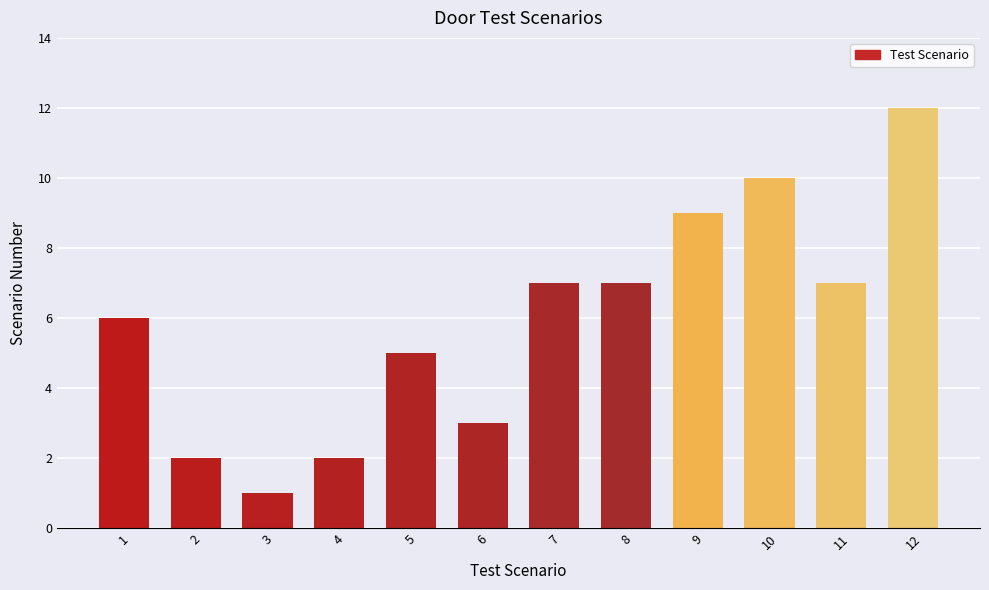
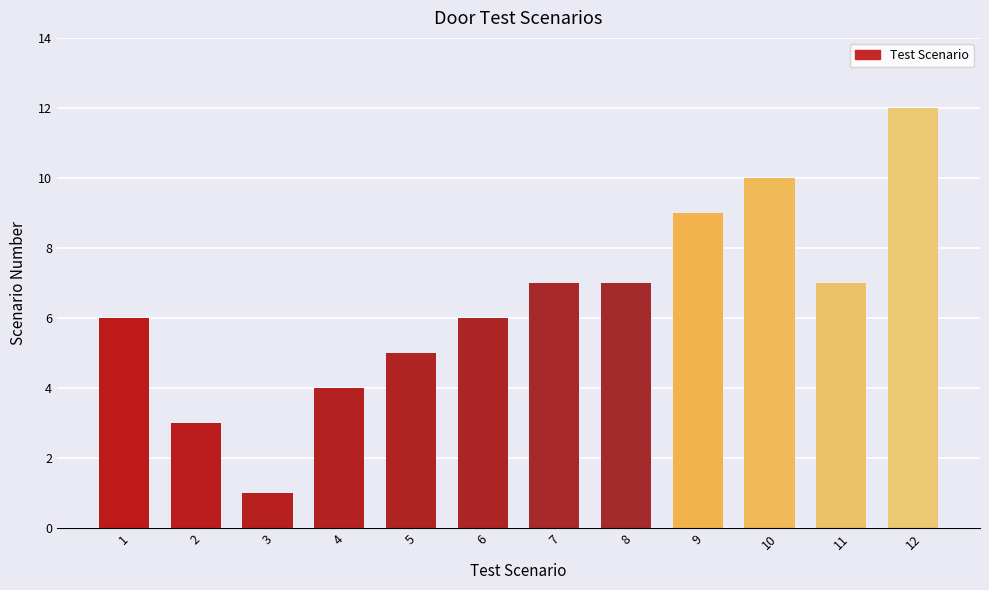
  {
    "1": 6,
-   "2": 2,
+   "2": 3,
    "3": 1,
-   "4": 2,
+   "4": 4,
    "5": 5,
-   "6": 3,
+   "6": 6,
    "7": 7,
    "8": 7,
    "9": 9,
    "10": 10,
    "11": 7,
    "12": 12
  }
